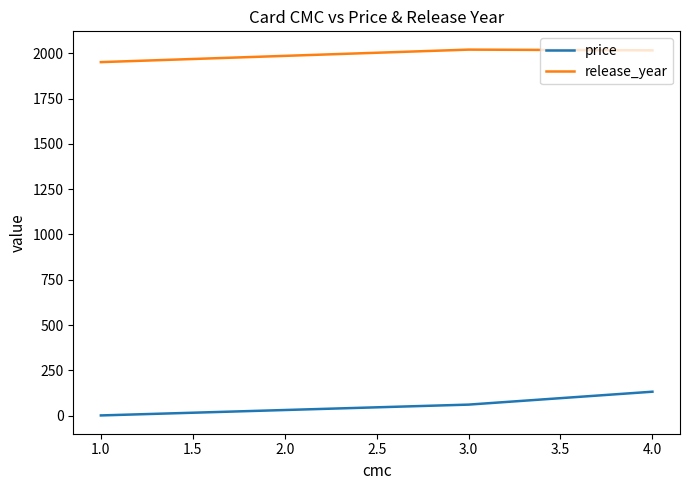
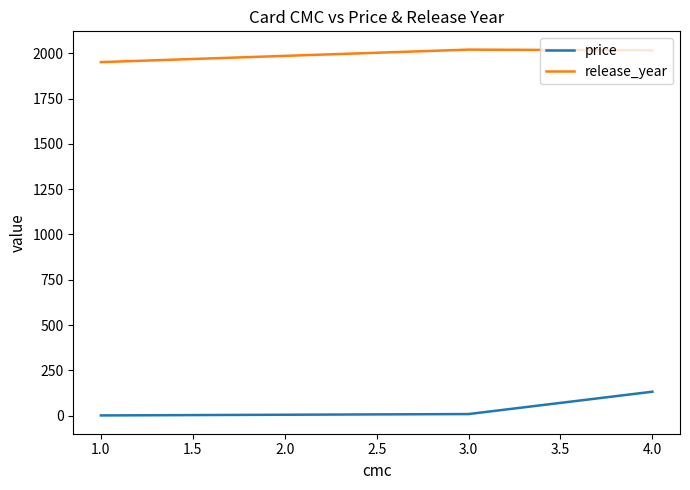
  {
    "price": {
      "1.0": 0,
-     "3.0": 60,
+     "3.0": 10,
      "4.0": 130
    },
    "release_year": {
      "1.0": 1950,
      "3.0": 2020
    }
  }
